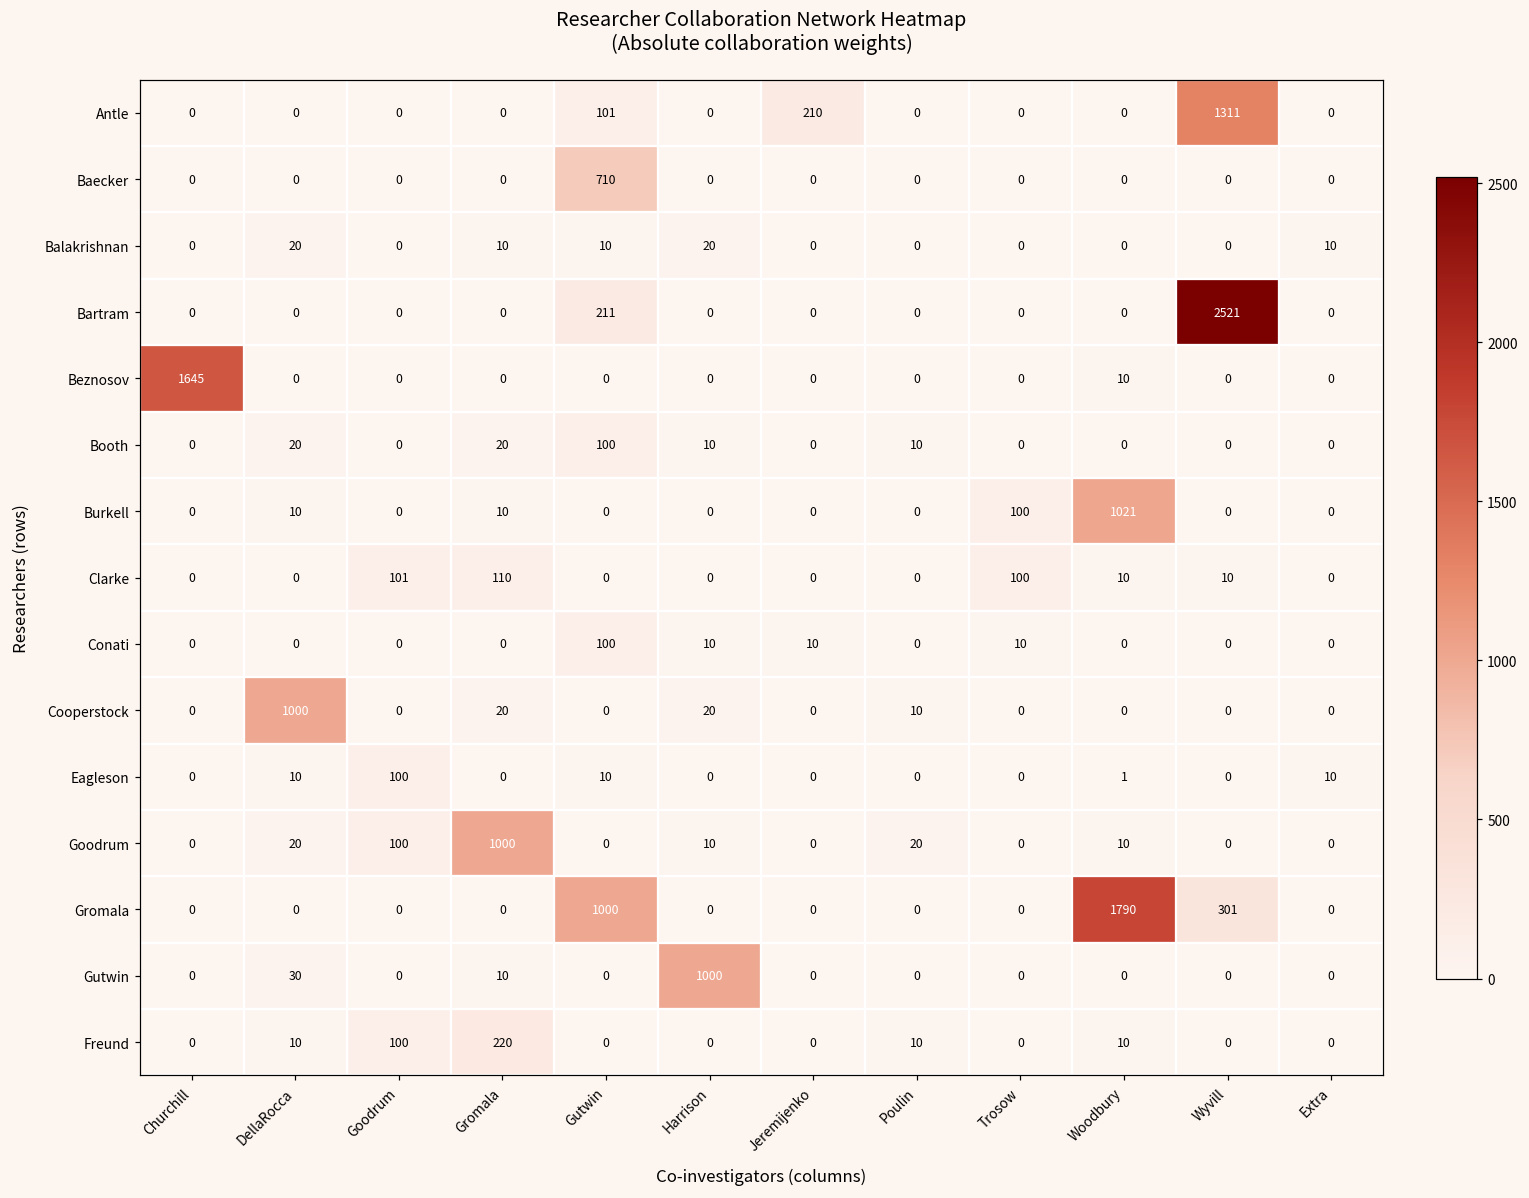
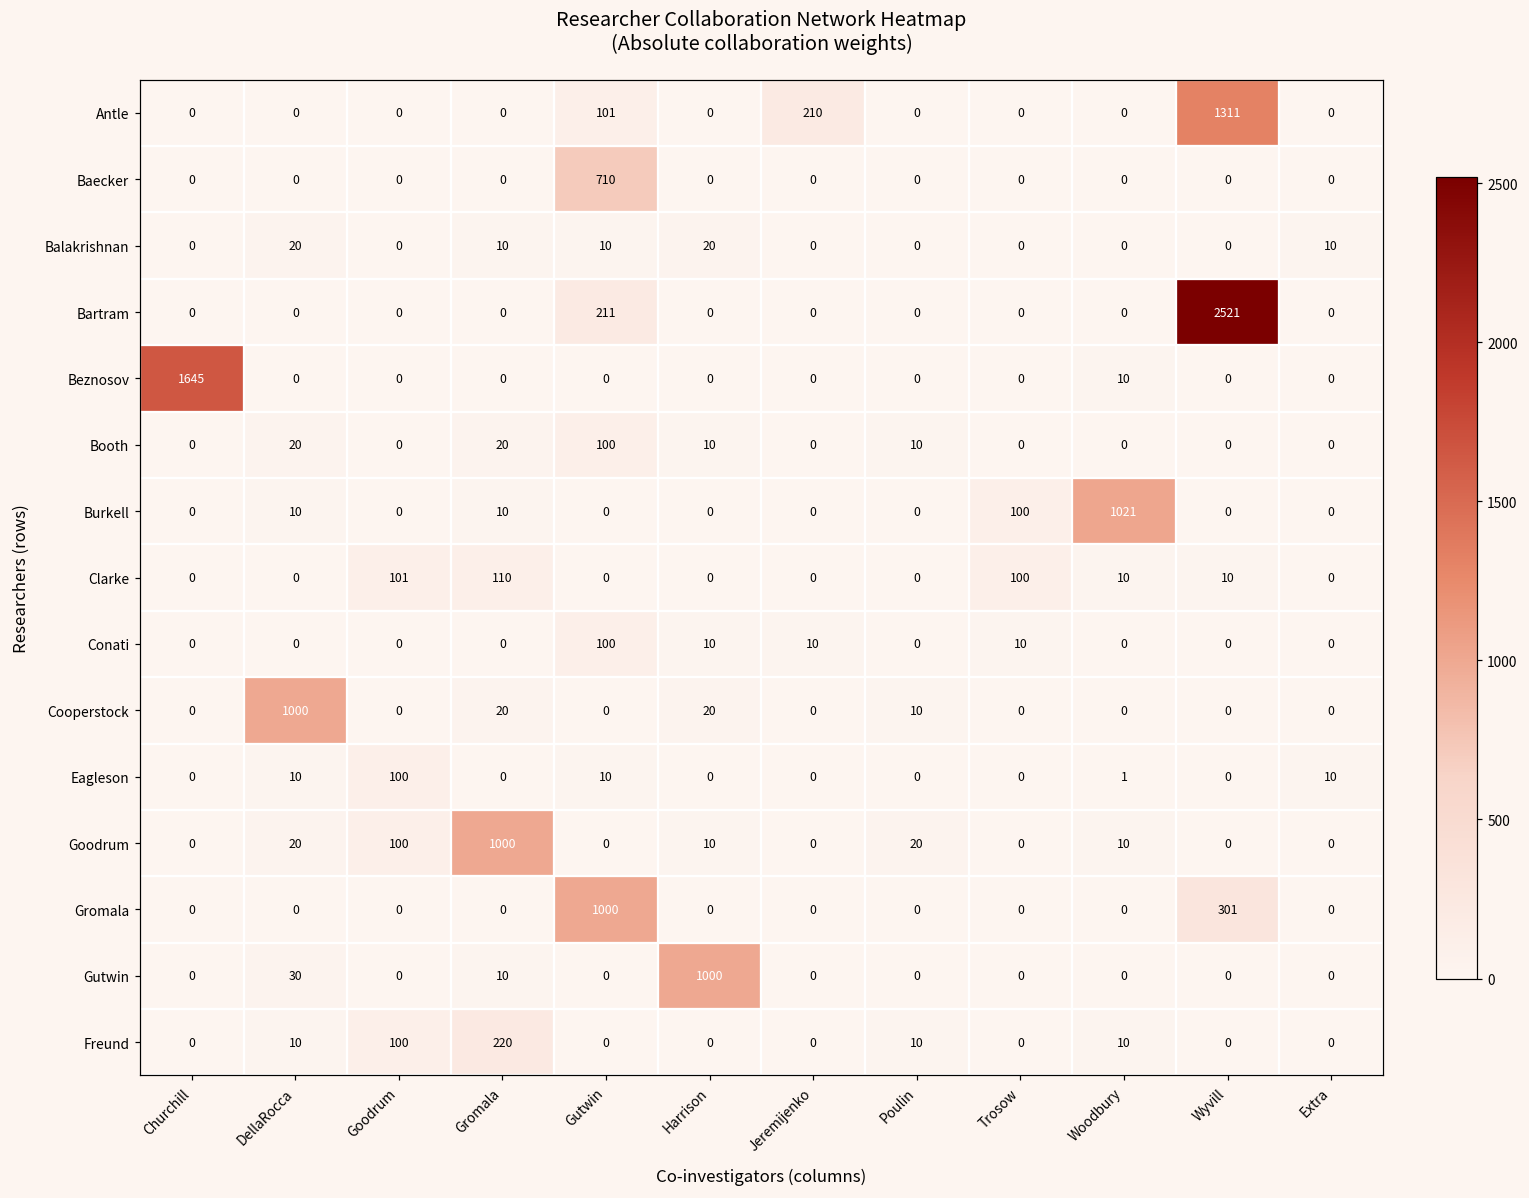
  {
    "Antle": {
      "Churchill": 0,
      "DellaRocca": 0,
      "Goodrum": 0,
      "Gromala": 0,
      "Gutwin": 101,
      "Harrison": 0,
      "Jeremijenko": 210,
      "Poulin": 0,
      "Trosow": 0,
      "Woodbury": 0,
      "Wyvill": 1311,
      "Extra": 0
    },
    "Baecker": {
      "Churchill": 0,
      "DellaRocca": 0,
      "Goodrum": 0,
      "Gromala": 0,
      "Gutwin": 710,
      "Harrison": 0,
      "Jeremijenko": 0,
      "Poulin": 0,
      "Trosow": 0,
      "Woodbury": 0,
      "Wyvill": 0,
      "Extra": 0
    },
    "Balakrishnan": {
      "Churchill": 0,
      "DellaRocca": 20,
      "Goodrum": 0,
      "Gromala": 10,
      "Gutwin": 10,
      "Harrison": 20,
      "Jeremijenko": 0,
      "Poulin": 0,
      "Trosow": 0,
      "Woodbury": 0,
      "Wyvill": 0,
      "Extra": 10
    },
    "Bartram": {
      "Churchill": 0,
      "DellaRocca": 0,
      "Goodrum": 0,
      "Gromala": 0,
      "Gutwin": 211,
      "Harrison": 0,
      "Jeremijenko": 0,
      "Poulin": 0,
      "Trosow": 0,
      "Woodbury": 0,
      "Wyvill": 2521,
      "Extra": 0
    },
    "Beznosov": {
      "Churchill": 1645,
      "DellaRocca": 0,
      "Goodrum": 0,
      "Gromala": 0,
      "Gutwin": 0,
      "Harrison": 0,
      "Jeremijenko": 0,
      "Poulin": 0,
      "Trosow": 0,
      "Woodbury": 10,
      "Wyvill": 0,
      "Extra": 0
    },
    "Booth": {
      "Churchill": 0,
      "DellaRocca": 20,
      "Goodrum": 0,
      "Gromala": 20,
      "Gutwin": 100,
      "Harrison": 10,
      "Jeremijenko": 0,
      "Poulin": 10,
      "Trosow": 0,
      "Woodbury": 0,
      "Wyvill": 0,
      "Extra": 0
    },
    "Burkell": {
      "Churchill": 0,
      "DellaRocca": 10,
      "Goodrum": 0,
      "Gromala": 10,
      "Gutwin": 0,
      "Harrison": 0,
      "Jeremijenko": 0,
      "Poulin": 0,
      "Trosow": 100,
      "Woodbury": 1021,
      "Wyvill": 0,
      "Extra": 0
    },
    "Clarke": {
      "Churchill": 0,
      "DellaRocca": 0,
      "Goodrum": 101,
      "Gromala": 110,
      "Gutwin": 0,
      "Harrison": 0,
      "Jeremijenko": 0,
      "Poulin": 0,
      "Trosow": 100,
      "Woodbury": 10,
      "Wyvill": 10,
      "Extra": 0
    },
    "Conati": {
      "Churchill": 0,
      "DellaRocca": 0,
      "Goodrum": 0,
      "Gromala": 0,
      "Gutwin": 100,
      "Harrison": 10,
      "Jeremijenko": 10,
      "Poulin": 0,
      "Trosow": 10,
      "Woodbury": 0,
      "Wyvill": 0,
      "Extra": 0
    },
    "Cooperstock": {
      "Churchill": 0,
      "DellaRocca": 1000,
      "Goodrum": 0,
      "Gromala": 20,
      "Gutwin": 0,
      "Harrison": 20,
      "Jeremijenko": 0,
      "Poulin": 10,
      "Trosow": 0,
      "Woodbury": 0,
      "Wyvill": 0,
      "Extra": 0
    },
    "Eagleson": {
      "Churchill": 0,
      "DellaRocca": 10,
      "Goodrum": 100,
      "Gromala": 0,
      "Gutwin": 10,
      "Harrison": 0,
      "Jeremijenko": 0,
      "Poulin": 0,
      "Trosow": 0,
      "Woodbury": 1,
      "Wyvill": 0,
      "Extra": 10
    },
    "Goodrum": {
      "Churchill": 0,
      "DellaRocca": 20,
      "Goodrum": 100,
      "Gromala": 1000,
      "Gutwin": 0,
      "Harrison": 10,
      "Jeremijenko": 0,
      "Poulin": 20,
      "Trosow": 0,
      "Woodbury": 10,
      "Wyvill": 0,
      "Extra": 0
    },
    "Gromala": {
      "Churchill": 0,
      "DellaRocca": 0,
      "Goodrum": 0,
      "Gromala": 0,
      "Gutwin": 1000,
      "Harrison": 0,
      "Jeremijenko": 0,
      "Poulin": 0,
      "Trosow": 0,
-     "Woodbury": 1790,
+     "Woodbury": 0,
      "Wyvill": 301,
      "Extra": 0
    },
    "Gutwin": {
      "Churchill": 0,
      "DellaRocca": 30,
      "Goodrum": 0,
      "Gromala": 10,
      "Gutwin": 0,
      "Harrison": 1000,
      "Jeremijenko": 0,
      "Poulin": 0,
      "Trosow": 0,
      "Woodbury": 0,
      "Wyvill": 0,
      "Extra": 0
    },
    "Freund": {
      "Churchill": 0,
      "DellaRocca": 10,
      "Goodrum": 100,
      "Gromala": 220,
      "Gutwin": 0,
      "Harrison": 0,
      "Jeremijenko": 0,
      "Poulin": 10,
      "Trosow": 0,
      "Woodbury": 10,
      "Wyvill": 0,
      "Extra": 0
    }
  }
